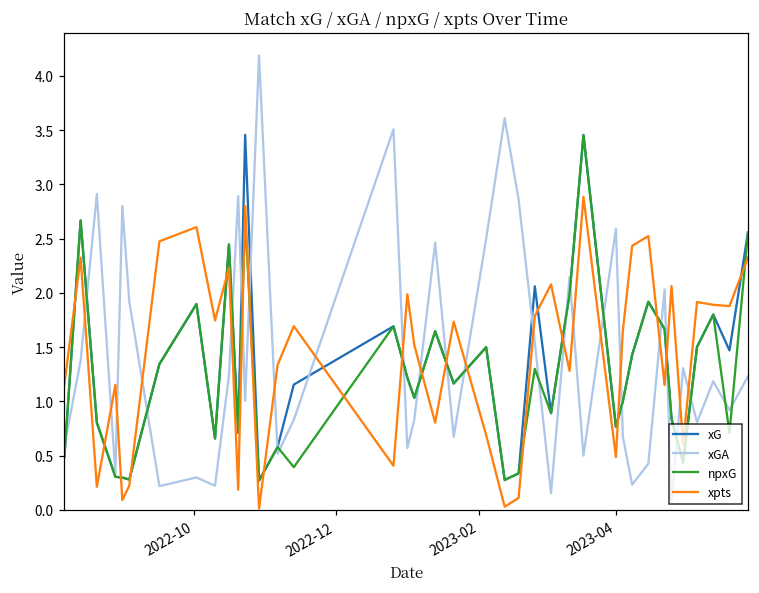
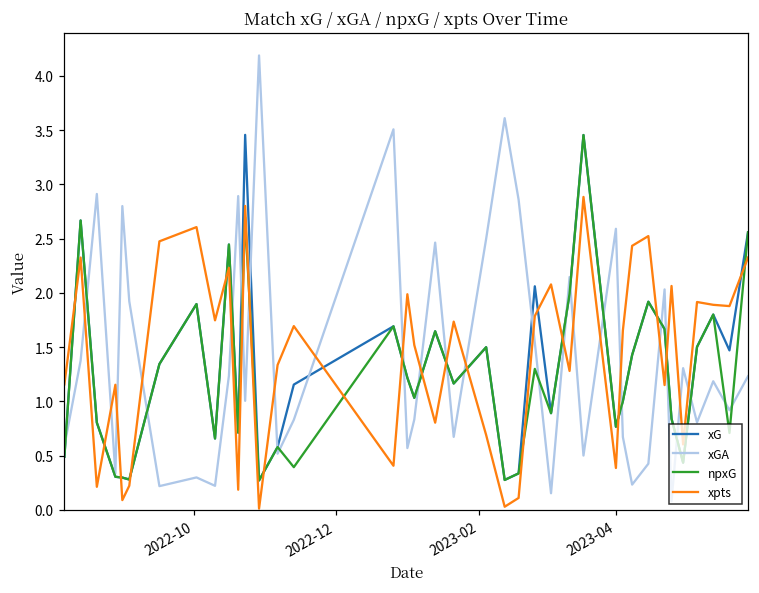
  {
    "xGA": {
      "2023-04": 2.6
    },
    "xpts": {
-     "2023-04": 0.5
+     "2023-04": 0.4
    }
  }
